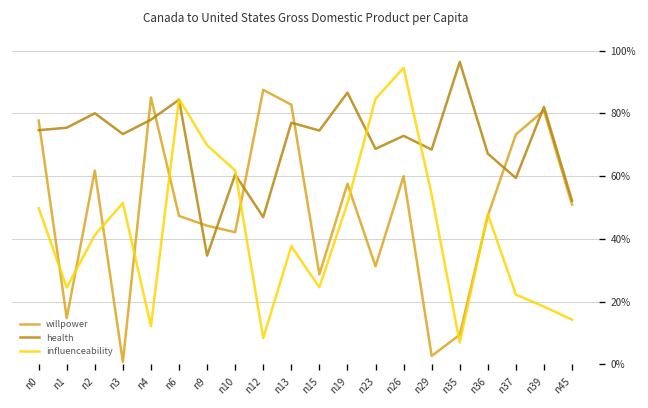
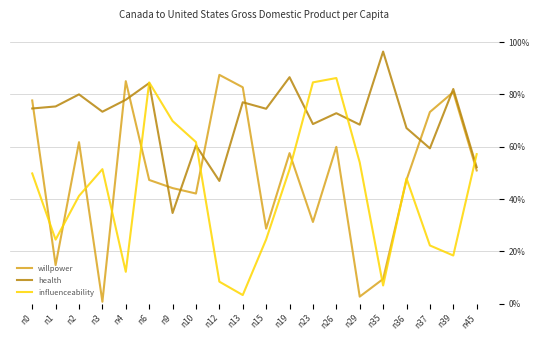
  {
    "influenceability": {
      "n0": "50%",
      "n1": "24%",
      "n2": "41%",
      "n3": "51%",
      "n4": "12%",
      "n9": "70%",
      "n10": "62%",
      "n12": "8%",
-     "n13": "38%",
+     "n13": "3%",
      "n15": "25%",
      "n19": "51%",
      "n23": "85%",
-     "n26": "95%",
+     "n26": "86%",
      "n29": "54%",
      "n35": "7%",
      "n37": "22%",
      "n39": "18%",
-     "n45": "14%"
+     "n45": "57%"
    }
  }
